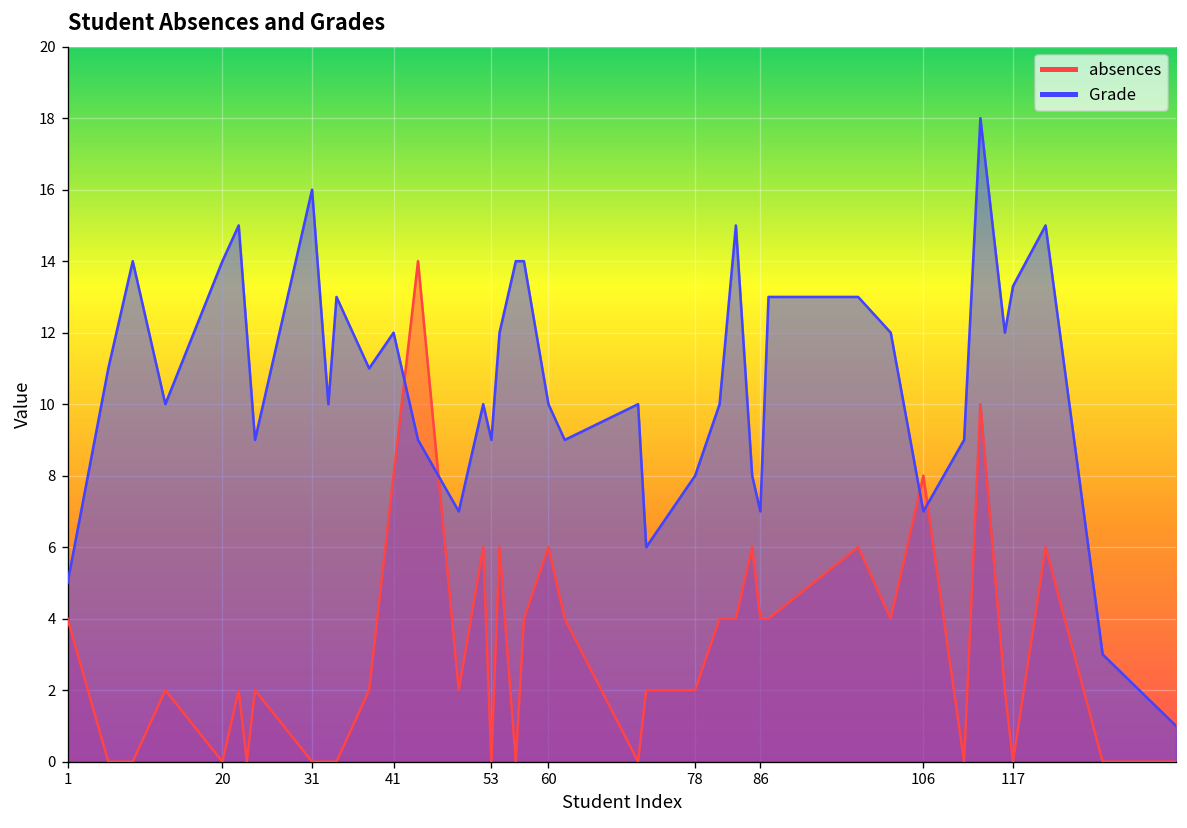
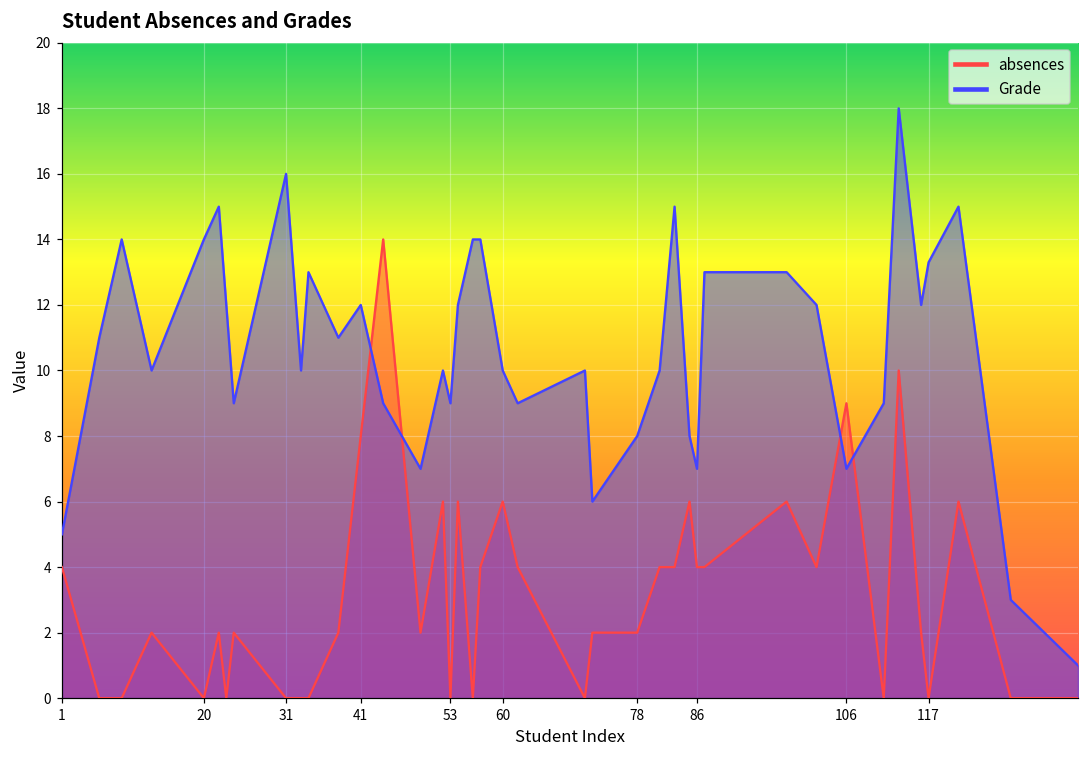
  {
    "absences": {
      "1": 4,
      "20": 0,
      "31": 0,
      "41": 8,
      "53": 0,
      "60": 6,
      "78": 2,
      "86": 4,
-     "106": 8,
+     "106": 9,
      "117": 0
    },
    "Grade": {
      "1": 5,
      "20": 14,
      "31": 16,
      "41": 12,
      "53": 9,
      "60": 10,
      "78": 8,
      "86": 7,
      "106": 7,
      "117": 13.3
    }
  }
